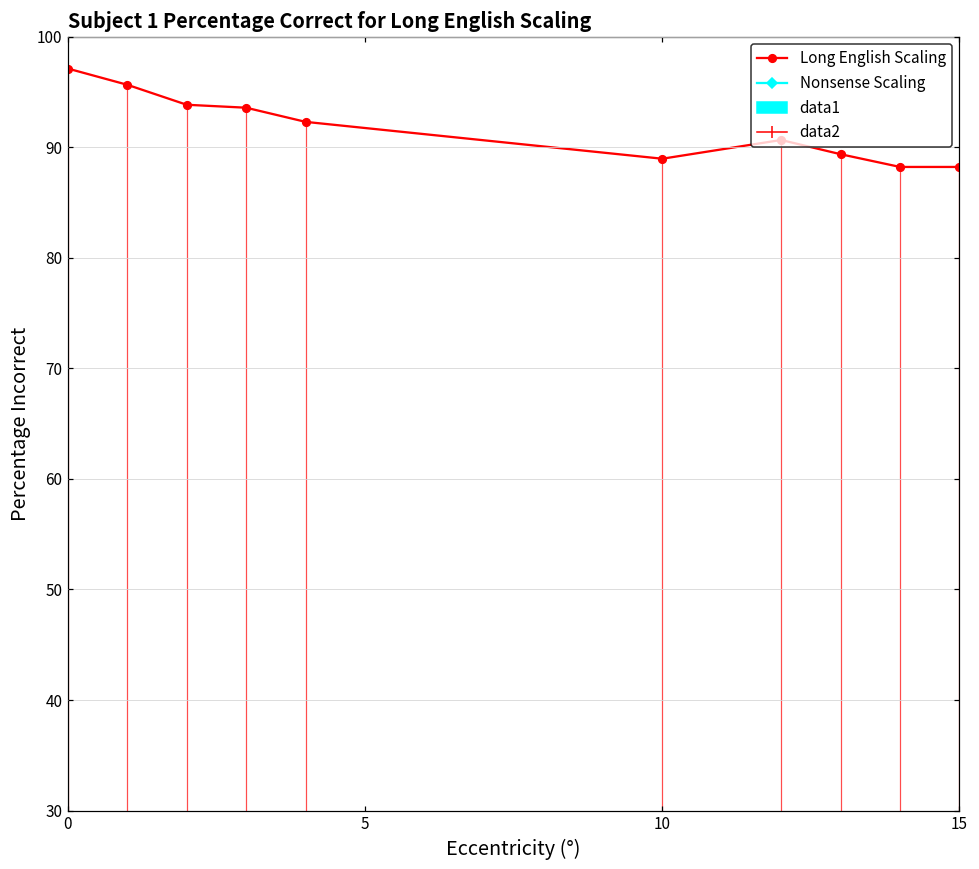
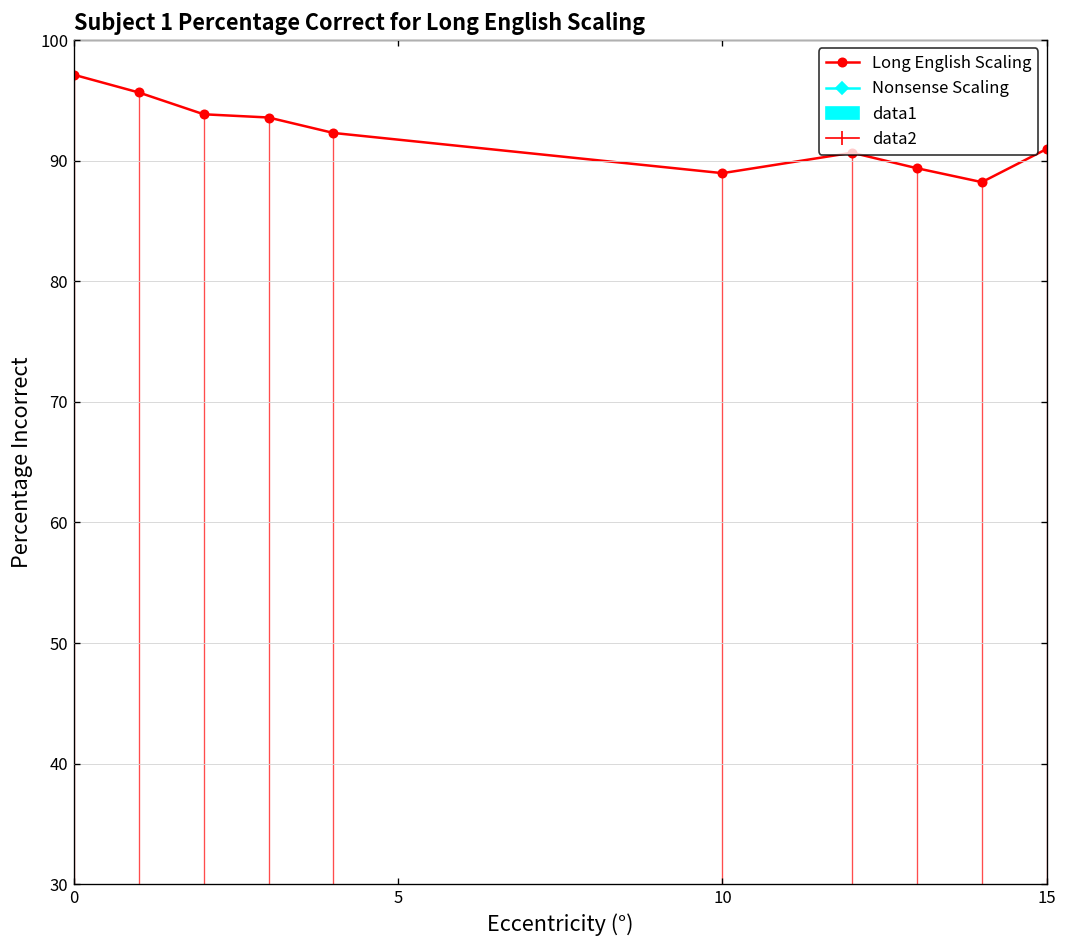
  {
    "0": 97.1,
    "10": 89.0,
-   "15": 88.2
+   "15": 91.0
  }
